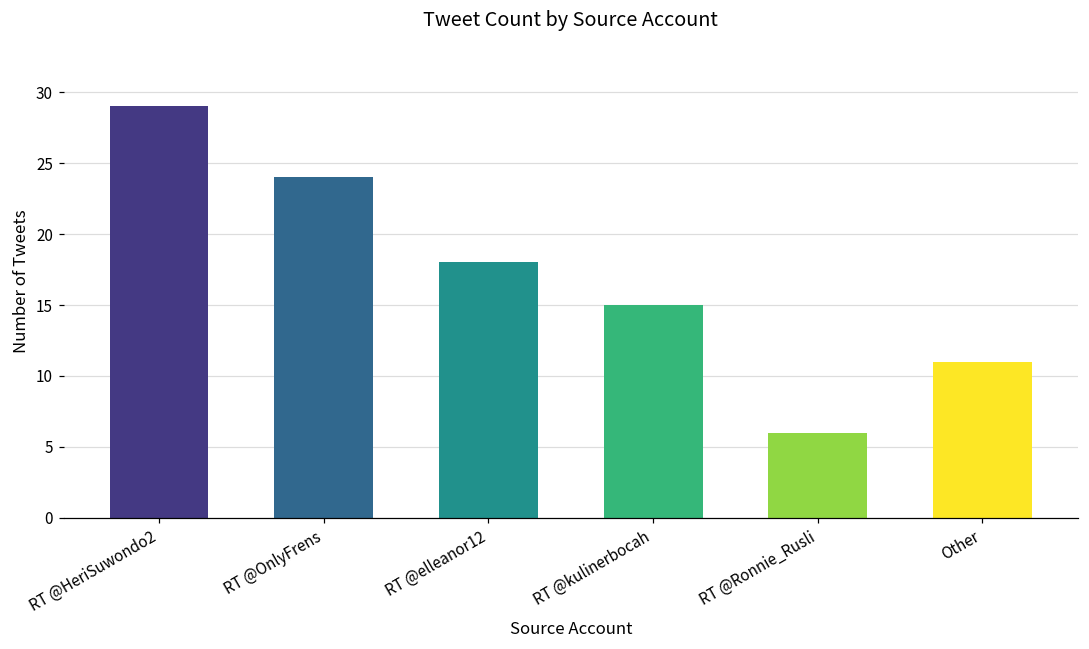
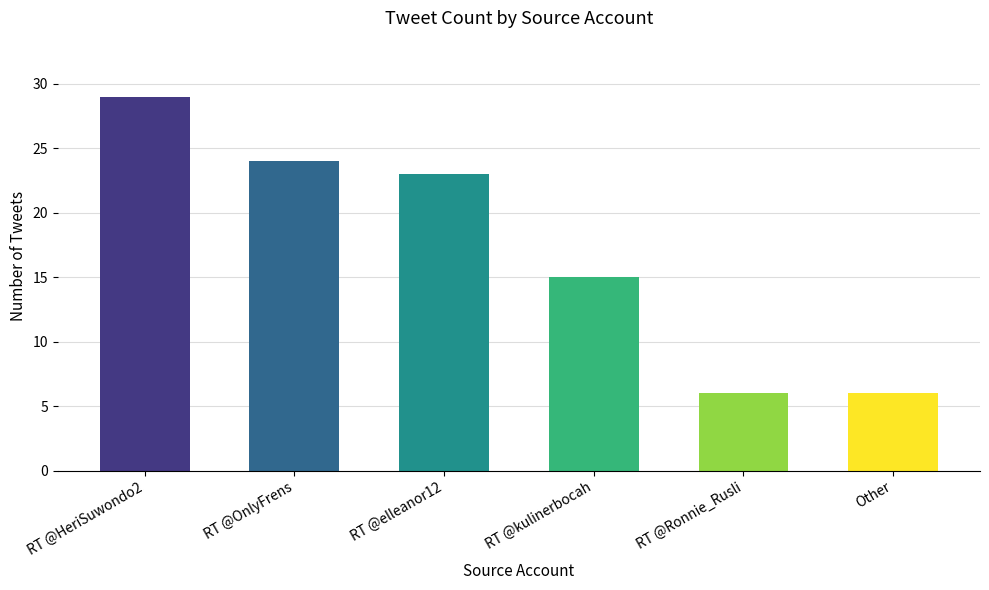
  {
    "RT @HeriSuwondo2": 29,
    "RT @OnlyFrens": 24,
-   "RT @elleanor12": 18,
+   "RT @elleanor12": 23,
    "RT @kulinerbocah": 15,
    "RT @Ronnie_Rusli": 6,
-   "Other": 11
+   "Other": 6
  }
